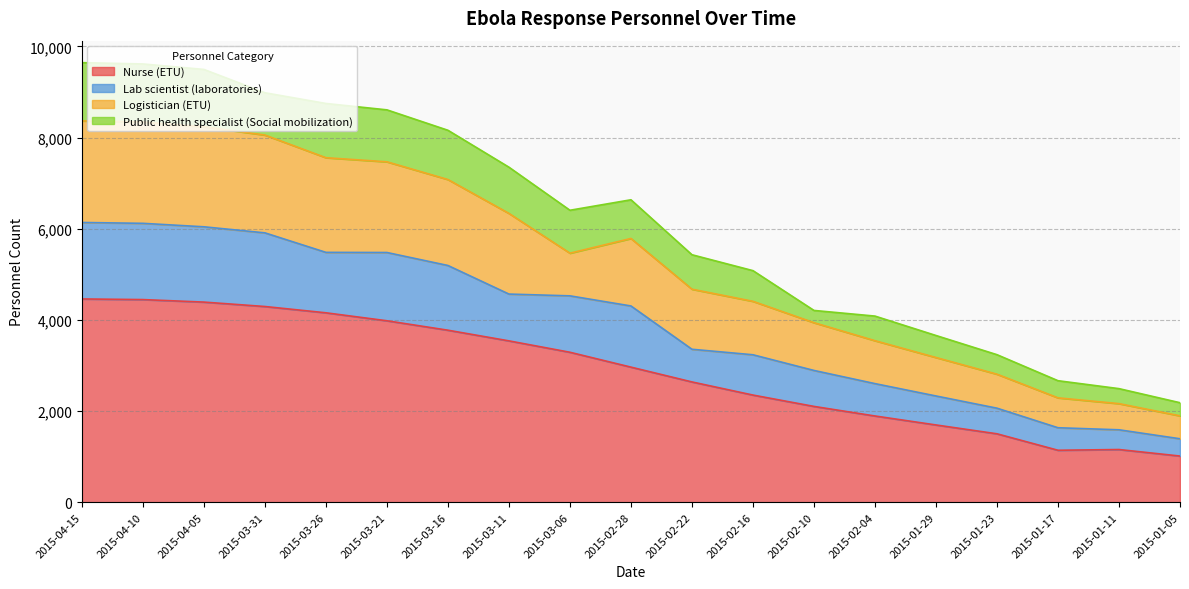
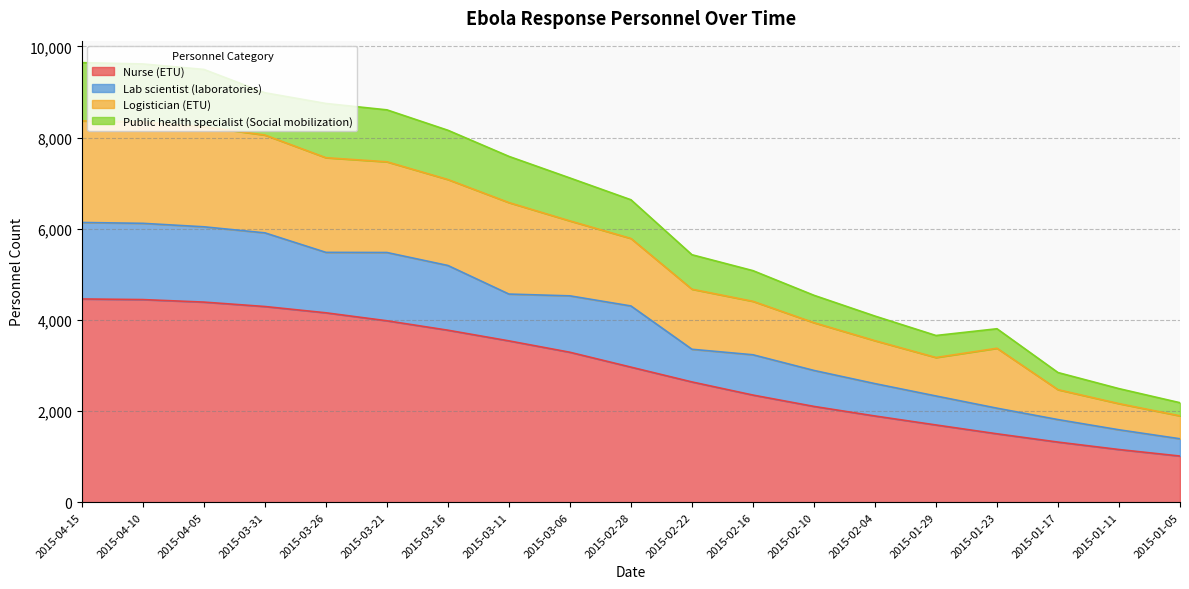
  {
    "Nurse (ETU)": {
      "2015-04-15": "4,500",
      "2015-04-10": "4,400",
      "2015-04-05": "4,400",
      "2015-03-31": "4,300",
      "2015-03-26": "4,200",
      "2015-03-21": "4,000",
      "2015-03-16": "3,800",
      "2015-03-11": "3,500",
      "2015-03-06": "3,300",
      "2015-02-28": "3,000",
      "2015-02-22": "2,600",
      "2015-02-16": "2,400",
      "2015-02-10": "2,100",
      "2015-02-04": "1,900",
      "2015-01-29": "1,700",
      "2015-01-23": "1,500",
-     "2015-01-17": "1,100",
+     "2015-01-17": "1,300",
      "2015-01-11": "1,200",
      "2015-01-05": "1,000"
    },
    "Lab scientist (laboratories)": {
      "2015-04-15": "1,700",
      "2015-04-10": "1,700",
      "2015-04-05": "1,700",
      "2015-03-31": "1,600",
      "2015-03-26": "1,300",
      "2015-03-21": "1,500",
      "2015-03-16": "1,400",
      "2015-03-11": "1,000",
      "2015-03-06": "1,200",
      "2015-02-28": "1,300",
      "2015-02-22": "700",
      "2015-02-16": "900",
      "2015-02-10": "800",
      "2015-02-04": "700",
      "2015-01-29": "600",
      "2015-01-23": "600",
      "2015-01-17": "500",
      "2015-01-11": "400",
      "2015-01-05": "400"
    },
    "Logistician (ETU)": {
      "2015-04-15": "2,200",
      "2015-03-31": "2,100",
      "2015-03-26": "2,100",
      "2015-03-21": "2,000",
      "2015-03-16": "1,900",
-     "2015-03-11": "1,800",
-     "2015-03-06": "900",
+     "2015-03-11": "2,000",
+     "2015-03-06": "1,600",
      "2015-02-28": "1,500",
      "2015-02-22": "1,300",
      "2015-02-16": "1,200",
      "2015-02-10": "1,000",
      "2015-02-04": "900",
      "2015-01-29": "800",
-     "2015-01-23": "700",
+     "2015-01-23": "1,300",
      "2015-01-17": "700",
      "2015-01-11": "600",
      "2015-01-05": "500"
    },
    "Public health specialist (Social mobilization)": {
      "2015-04-15": "1,300",
      "2015-03-21": "1,100",
      "2015-03-16": "1,100",
      "2015-03-11": "1,000",
      "2015-03-06": "900",
      "2015-02-28": "800",
      "2015-02-22": "800",
      "2015-02-16": "700",
-     "2015-02-10": "300",
+     "2015-02-10": "600",
      "2015-02-04": "500",
      "2015-01-29": "500",
      "2015-01-23": "400",
      "2015-01-17": "400",
      "2015-01-11": "300",
      "2015-01-05": "300"
    }
  }
